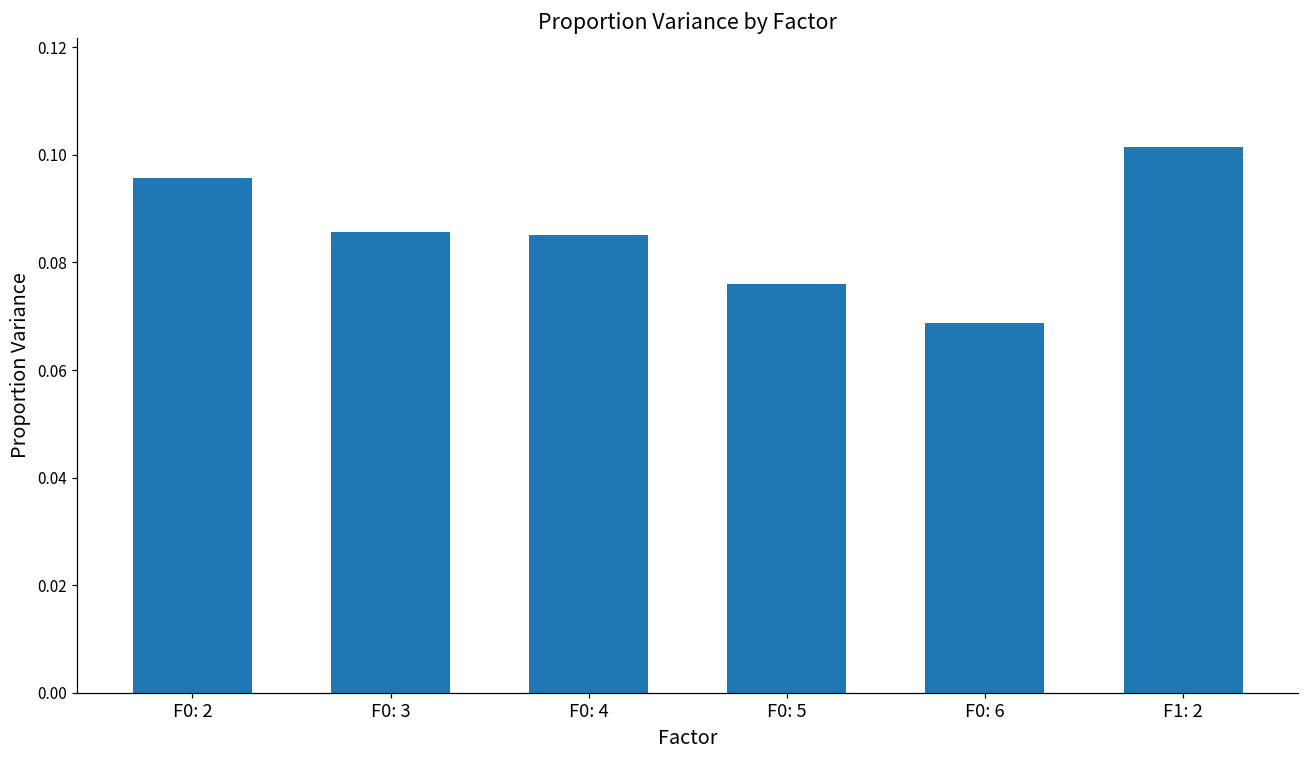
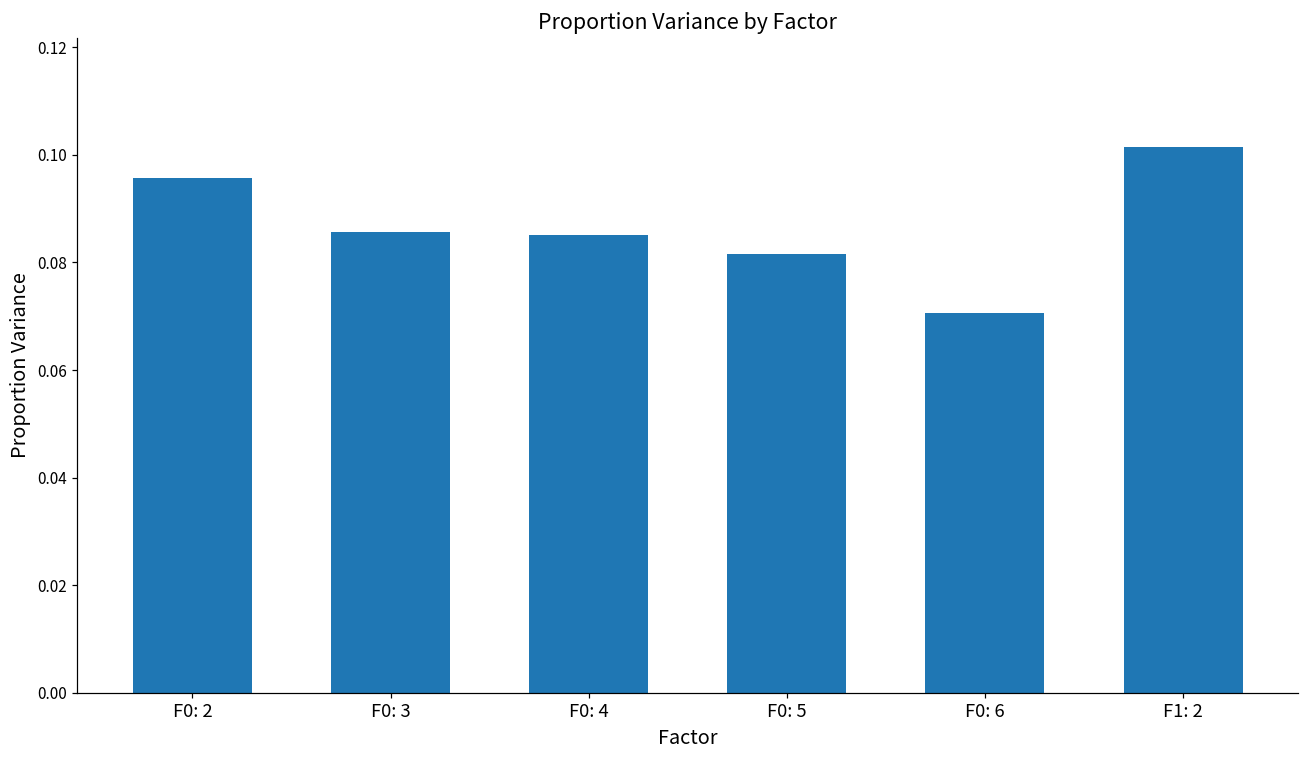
  {
    "F0: 2": 0.096,
    "F0: 3": 0.086,
    "F0: 4": 0.085,
-   "F0: 5": 0.076,
-   "F0: 6": 0.069,
+   "F0: 5": 0.082,
+   "F0: 6": 0.071,
    "F1: 2": 0.101
  }
